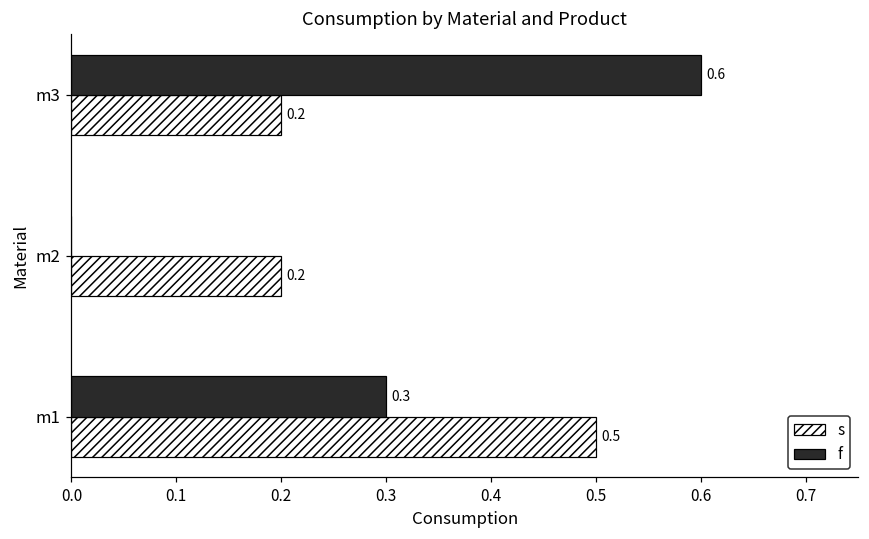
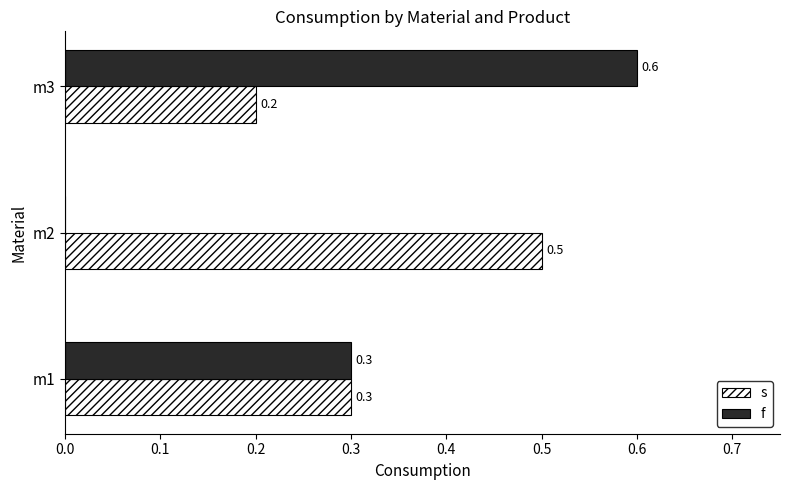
  {
    "s": {
      "m3": 0.2,
-     "m2": 0.2,
-     "m1": 0.5
+     "m2": 0.5,
+     "m1": 0.3
    },
    "f": {
      "m3": 0.6,
      "m1": 0.3
    }
  }
